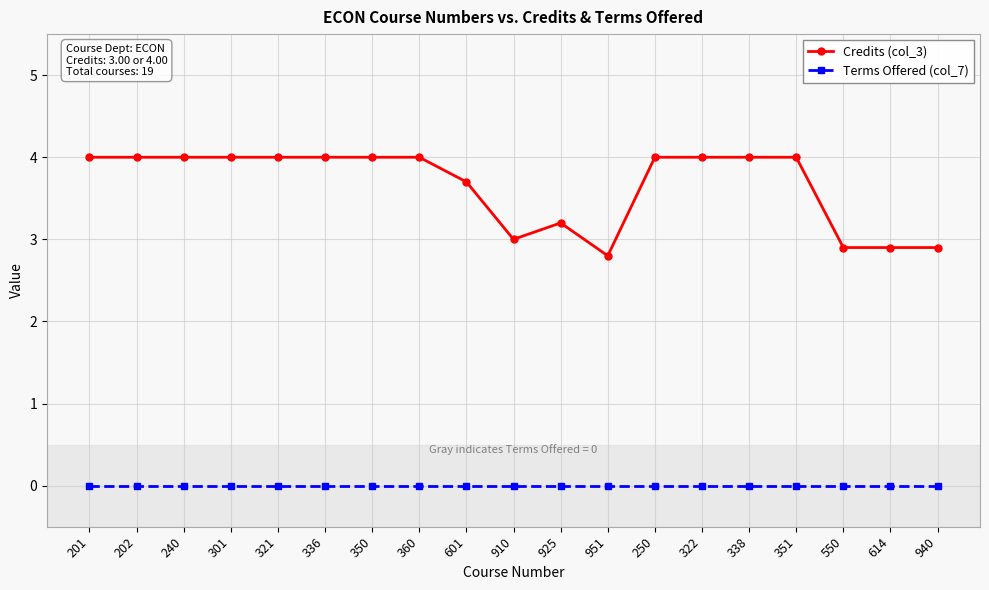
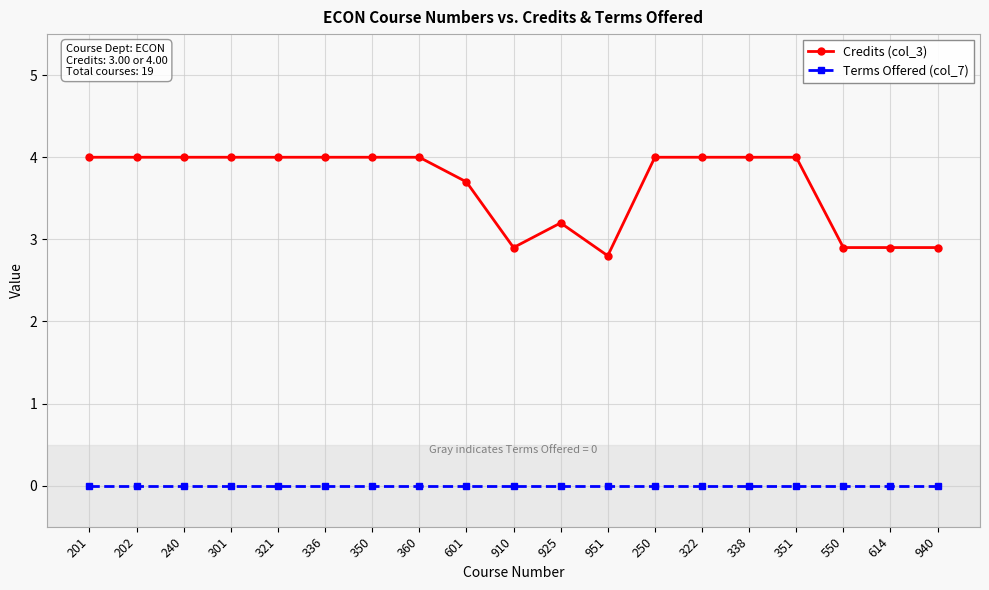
  {
    "Credits (col_3)": {
      "201": 4.0,
      "202": 4.0,
      "240": 4.0,
      "301": 4.0,
      "321": 4.0,
      "336": 4.0,
      "350": 4.0,
      "360": 4.0,
      "601": 3.7,
-     "910": 3.0,
+     "910": 2.9,
      "925": 3.2,
      "951": 2.8,
      "250": 4.0,
      "322": 4.0,
      "338": 4.0,
      "351": 4.0,
      "550": 2.9,
      "614": 2.9,
      "940": 2.9
    },
    "Terms Offered (col_7)": {
      "201": 0.0,
      "202": 0.0,
      "240": 0.0,
      "301": 0.0,
      "321": 0.0,
      "336": 0.0,
      "350": 0.0,
      "360": 0.0,
      "601": 0.0,
      "925": 0.0,
      "951": 0.0,
      "250": 0.0,
      "322": 0.0,
      "338": 0.0,
      "351": 0.0,
      "550": 0.0,
      "614": 0.0,
      "940": 0.0
    }
  }
